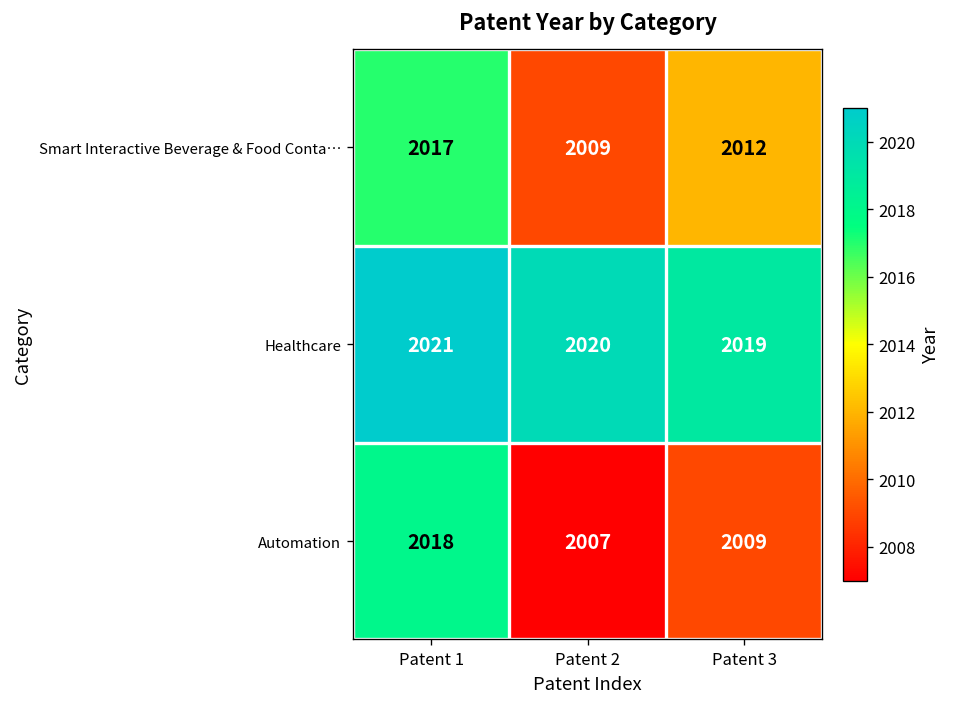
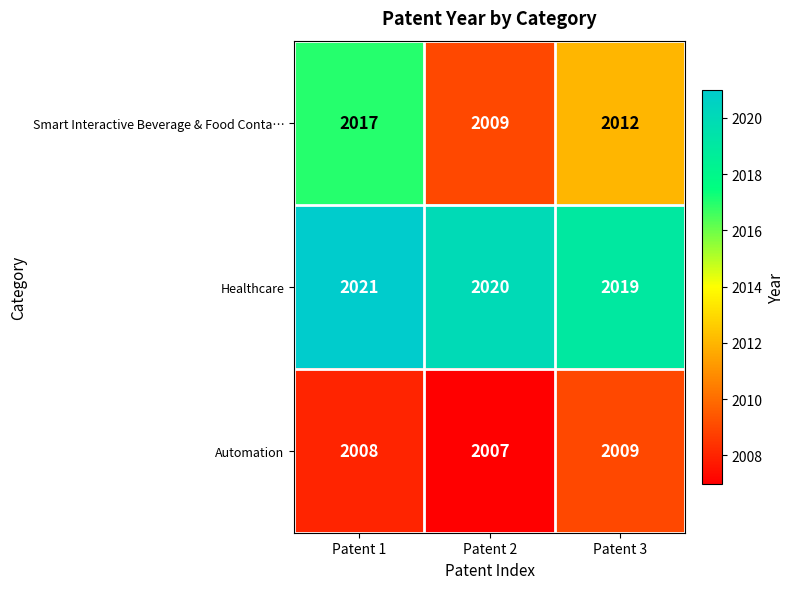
  {
    "Smart Interactive Beverage & Food Conta…": {
      "Patent 1": 2017,
      "Patent 2": 2009,
      "Patent 3": 2012
    },
    "Healthcare": {
      "Patent 1": 2021,
      "Patent 2": 2020,
      "Patent 3": 2019
    },
    "Automation": {
-     "Patent 1": 2018,
+     "Patent 1": 2008,
      "Patent 2": 2007,
      "Patent 3": 2009
    }
  }
